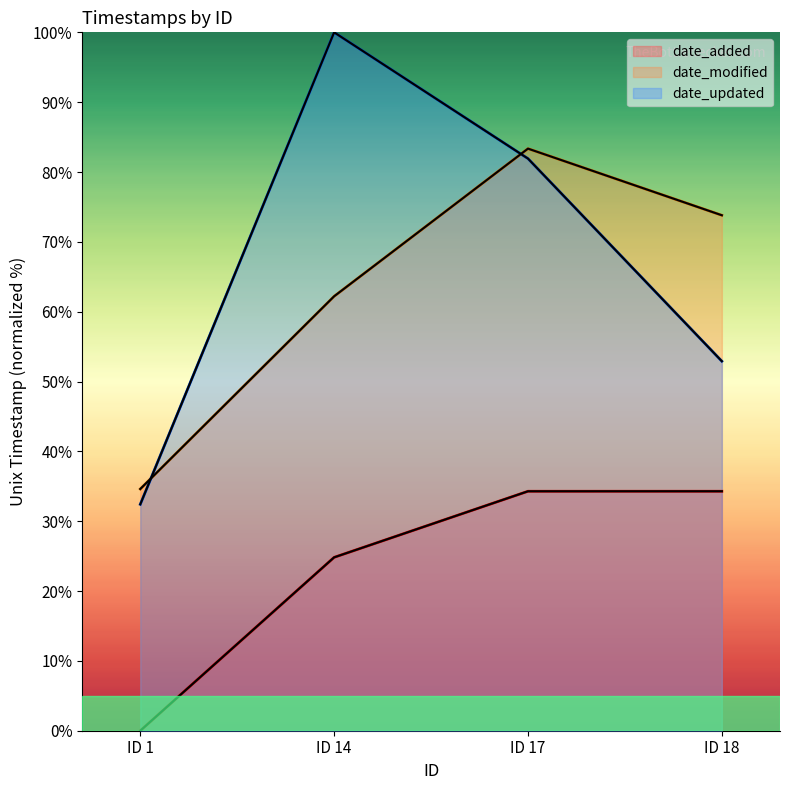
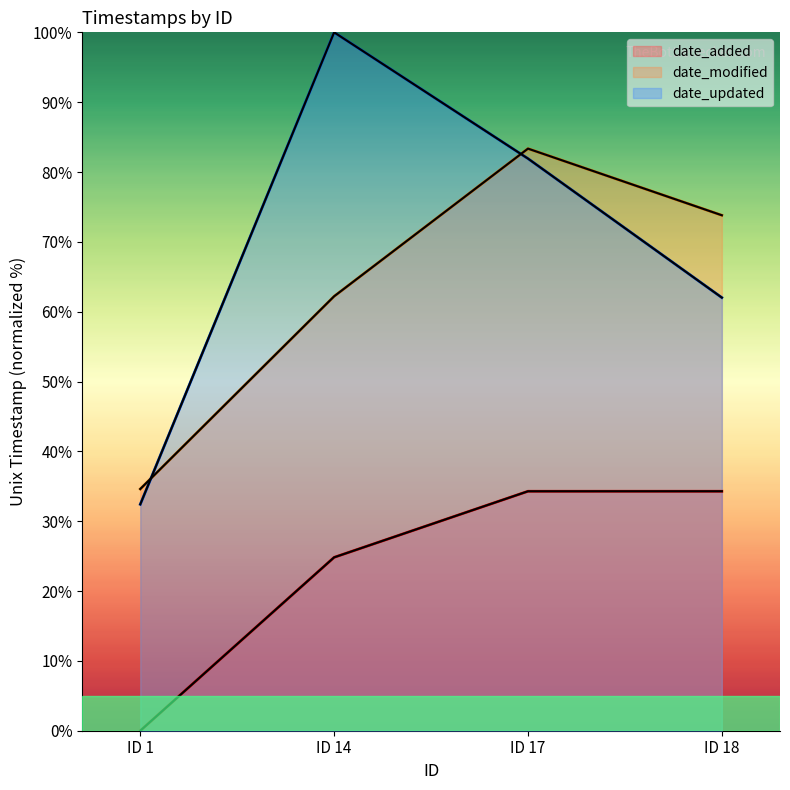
  {
    "date_updated": {
      "ID 1": "32%",
      "ID 14": "100%",
      "ID 17": "82%",
-     "ID 18": "53%"
+     "ID 18": "62%"
    }
  }
